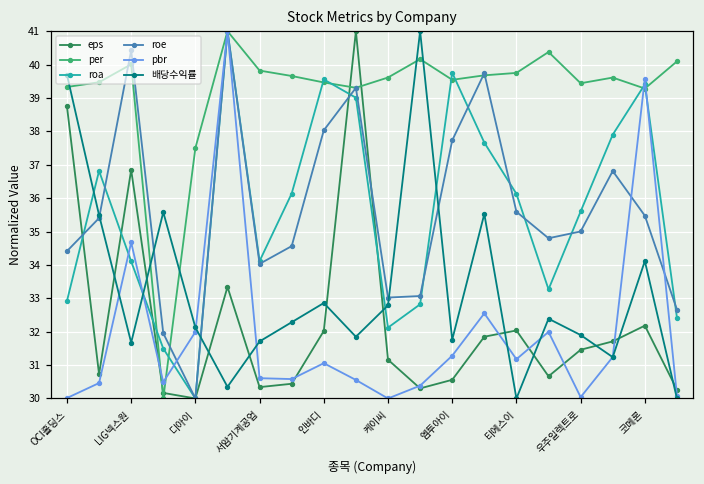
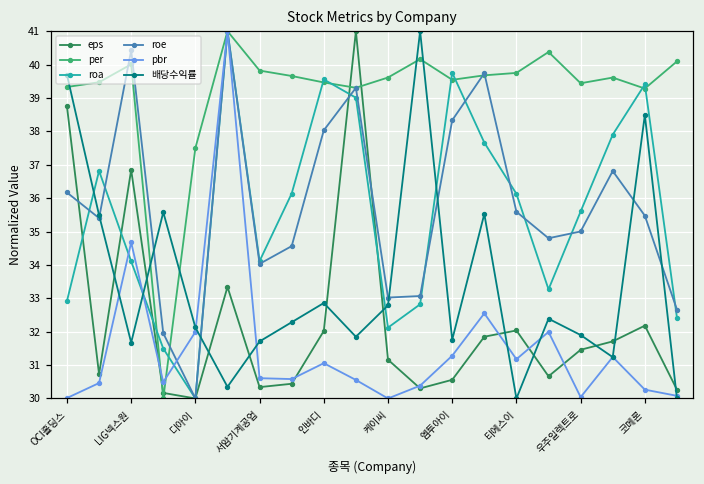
  {
    "roa": {
      "OCI홀딩스": 32.9,
      "LIG넥스원": 34.1,
      "서암기계공업": 34.1,
      "인바디": 39.6,
      "케이씨": 32.1,
      "엠투아이": 39.8,
      "티에스이": 36.1,
      "우주일렉트로": 35.6,
      "코메론": 39.4
    },
    "roe": {
-     "OCI홀딩스": 34.4,
+     "OCI홀딩스": 36.2,
      "서암기계공업": 34.0,
      "인바디": 38.0,
      "케이씨": 33.0,
-     "엠투아이": 37.7,
+     "엠투아이": 38.3,
      "티에스이": 35.6,
      "우주일렉트로": 35.0,
      "코메론": 35.5
    },
    "pbr": {
      "OCI홀딩스": 30.0,
      "LIG넥스원": 34.7,
      "디아이": 32.0,
      "서암기계공업": 30.6,
      "인바디": 31.1,
      "케이씨": 30.0,
      "엠투아이": 31.3,
      "티에스이": 31.2,
      "우주일렉트로": 30.0,
-     "코메론": 39.6
+     "코메론": 30.3
    },
    "배당수익률": {
      "LIG넥스원": 31.7,
      "디아이": 32.1,
      "서암기계공업": 31.7,
      "인바디": 32.9,
      "케이씨": 32.8,
      "엠투아이": 31.8,
      "티에스이": 30.0,
      "우주일렉트로": 31.9,
-     "코메론": 34.1
+     "코메론": 38.5
    }
  }
